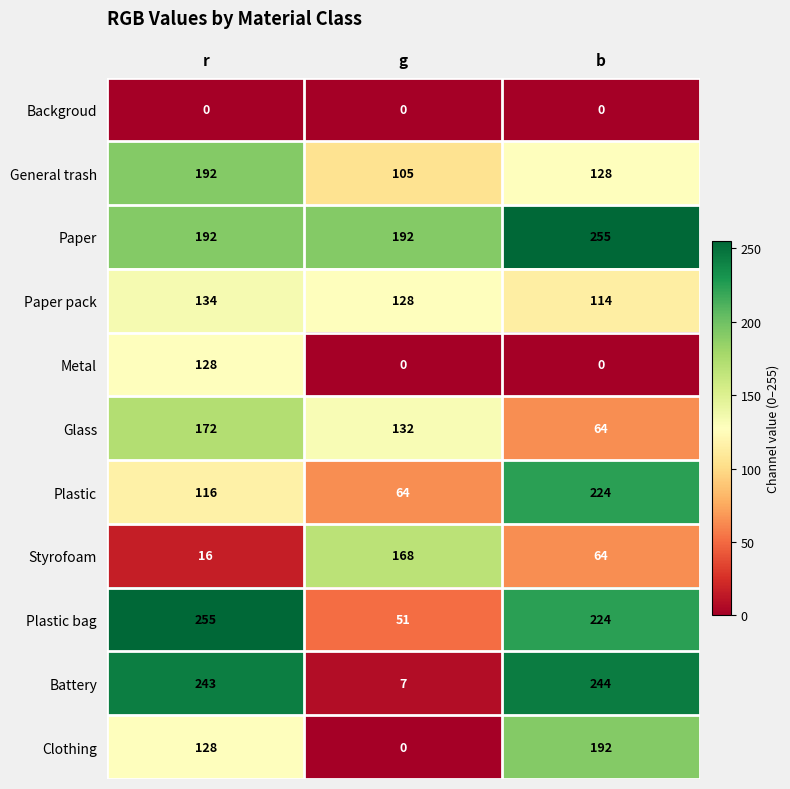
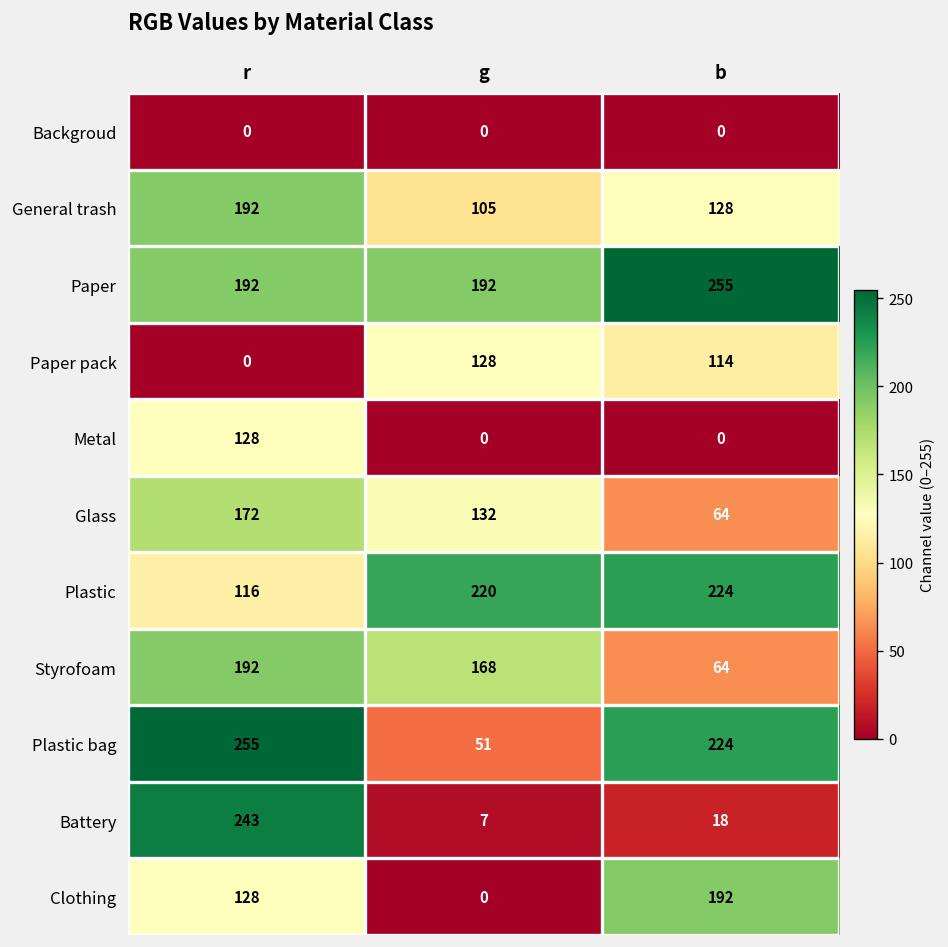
  {
    "Backgroud": {
      "r": 0,
      "g": 0,
      "b": 0
    },
    "General trash": {
      "r": 192,
      "g": 105,
      "b": 128
    },
    "Paper": {
      "r": 192,
      "g": 192,
      "b": 255
    },
    "Paper pack": {
-     "r": 134,
+     "r": 0,
      "g": 128,
      "b": 114
    },
    "Metal": {
      "r": 128,
      "g": 0,
      "b": 0
    },
    "Glass": {
      "r": 172,
      "g": 132,
      "b": 64
    },
    "Plastic": {
      "r": 116,
-     "g": 64,
+     "g": 220,
      "b": 224
    },
    "Styrofoam": {
-     "r": 16,
+     "r": 192,
      "g": 168,
      "b": 64
    },
    "Plastic bag": {
      "r": 255,
      "g": 51,
      "b": 224
    },
    "Battery": {
      "r": 243,
      "g": 7,
-     "b": 244
+     "b": 18
    },
    "Clothing": {
      "r": 128,
      "g": 0,
      "b": 192
    }
  }
